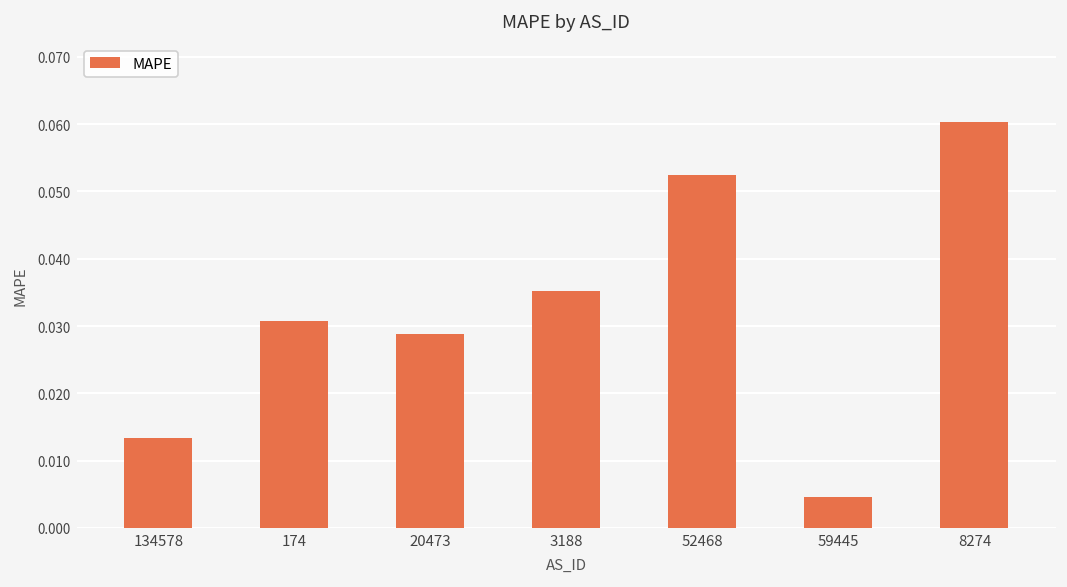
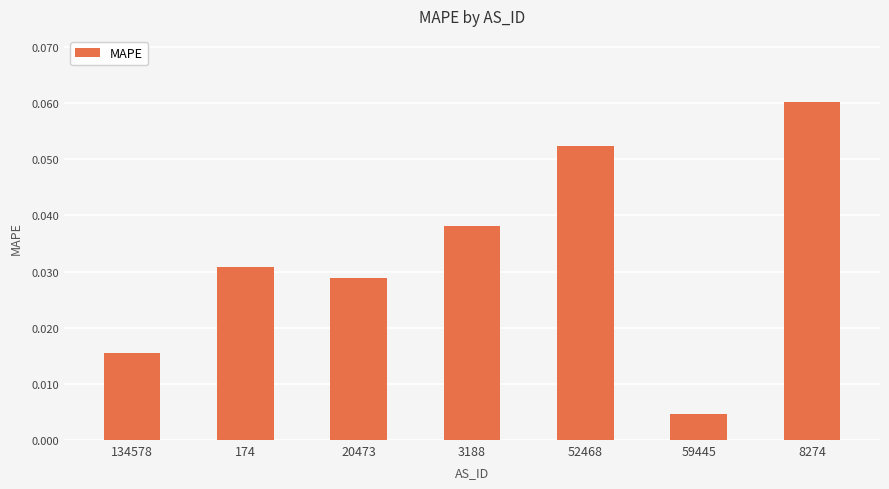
  {
-   "134578": 0.013,
+   "134578": 0.015,
    "174": 0.031,
    "20473": 0.029,
-   "3188": 0.035,
+   "3188": 0.038,
    "52468": 0.052,
    "59445": 0.005,
    "8274": 0.060
  }
